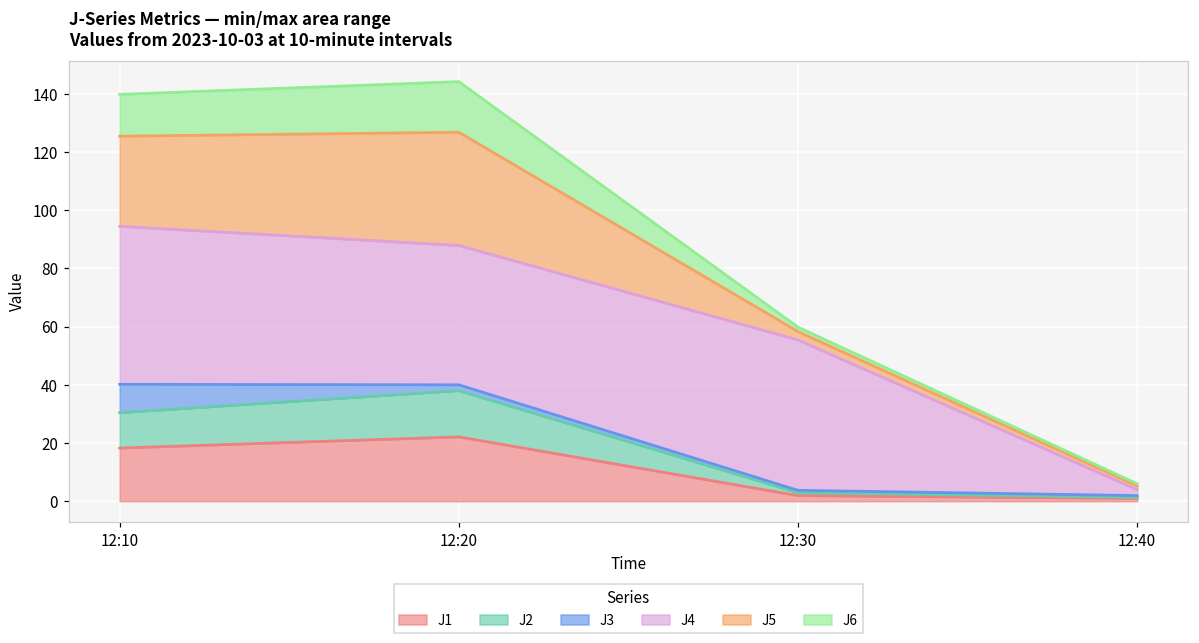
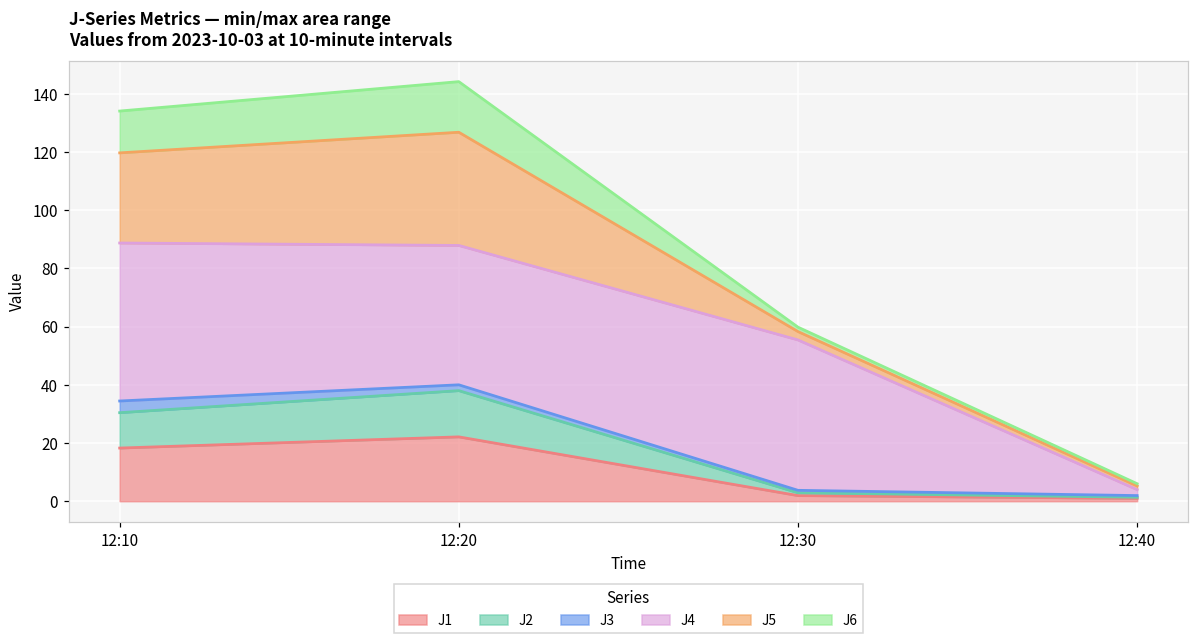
  {
    "J3": {
-     "12:10": 10,
+     "12:10": 4,
      "12:20": 2
    },
    "J4": {
      "12:10": 54,
      "12:20": 48,
      "12:30": 52,
      "12:40": 2
    }
  }
